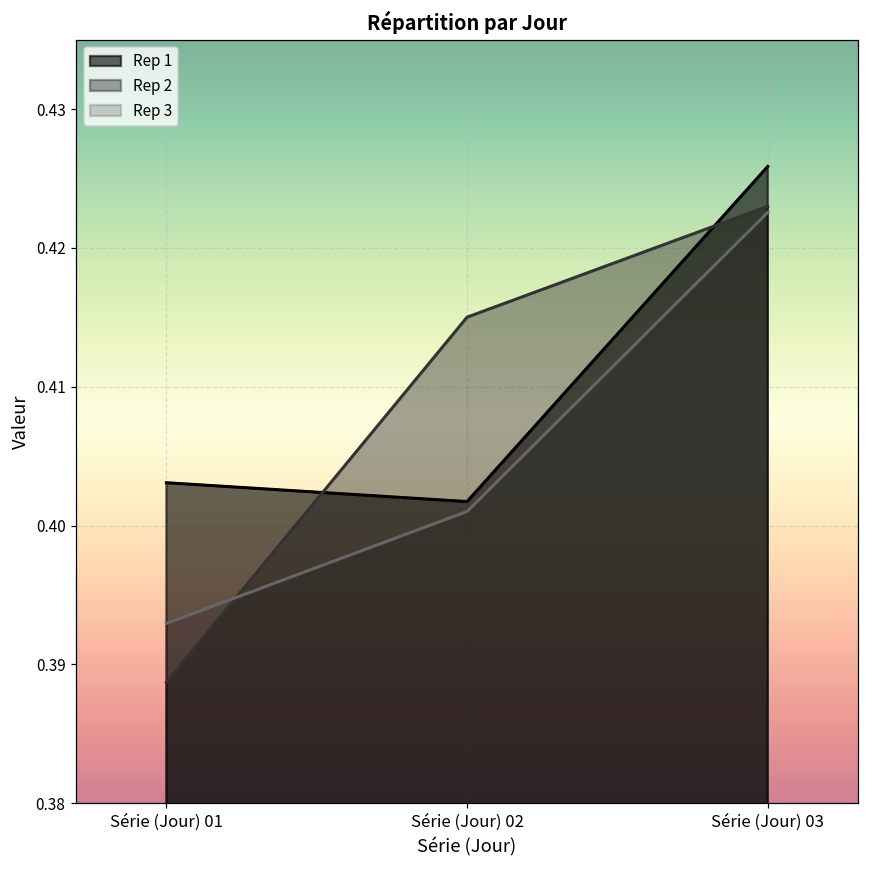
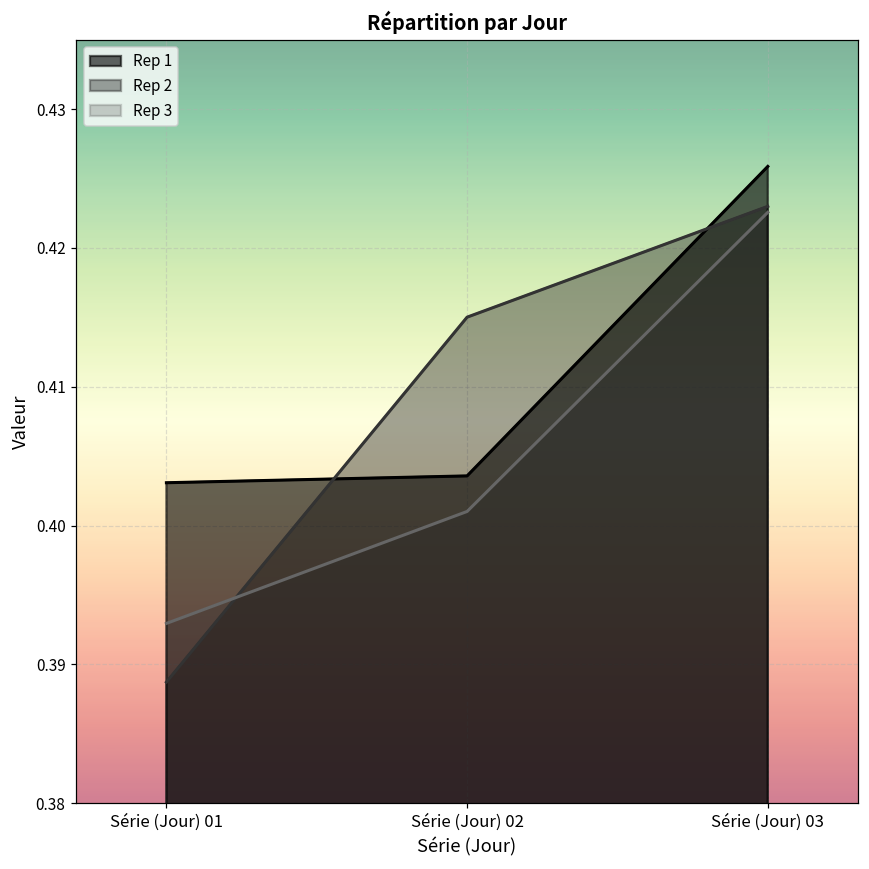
  {
    "Rep 1": {
      "Série (Jour) 01": 0.4031,
-     "Série (Jour) 02": 0.4017,
+     "Série (Jour) 02": 0.4036,
      "Série (Jour) 03": 0.4259
    },
    "Rep 2": {
      "Série (Jour) 01": 0.3887,
      "Série (Jour) 02": 0.4150,
      "Série (Jour) 03": 0.4230
    },
    "Rep 3": {
      "Série (Jour) 01": 0.3930,
      "Série (Jour) 02": 0.4010,
      "Série (Jour) 03": 0.4226
    }
  }
